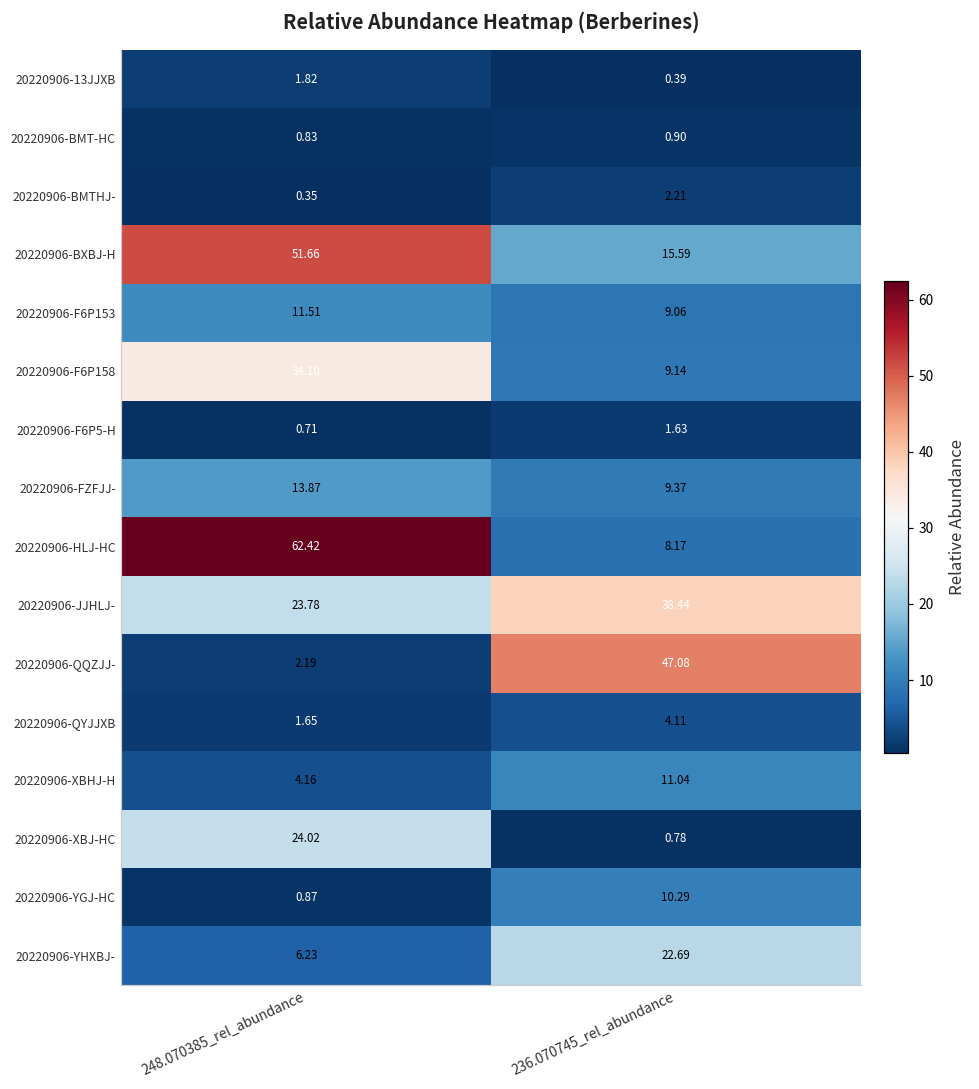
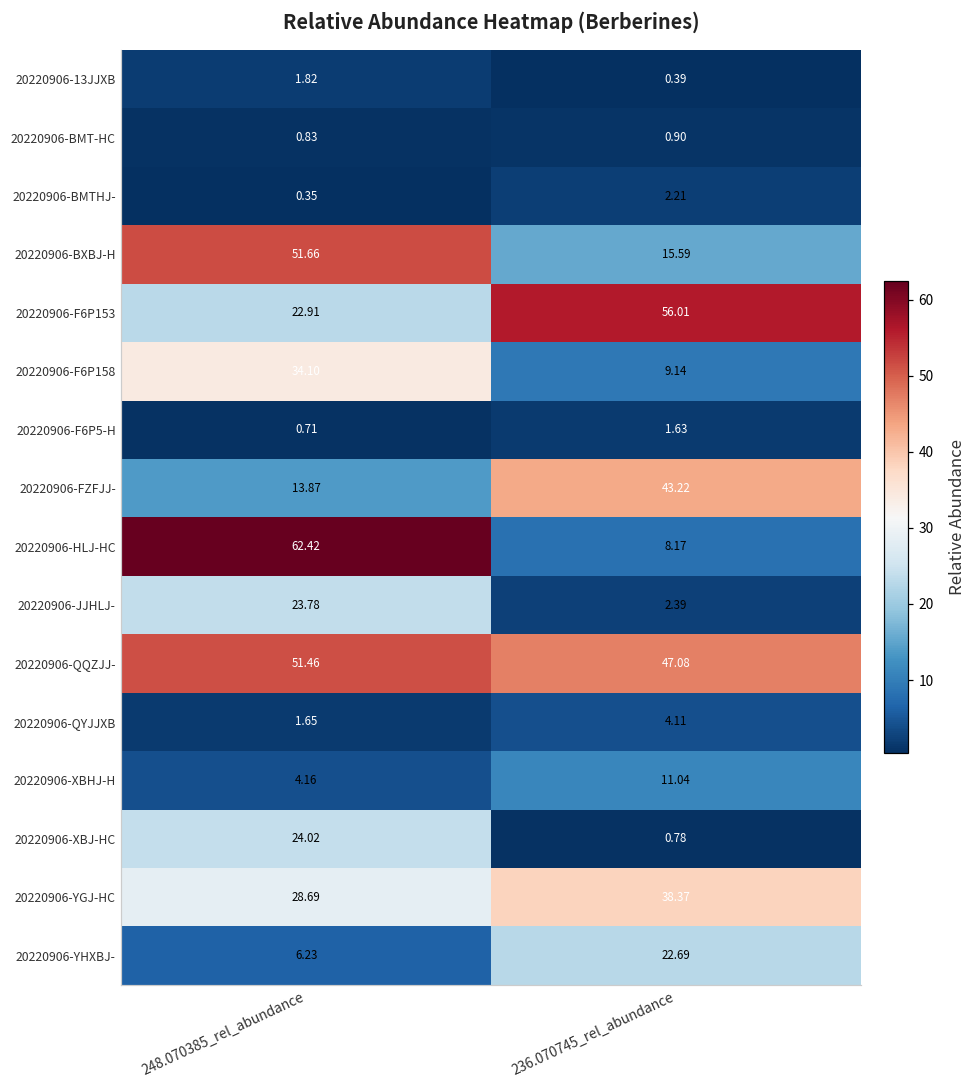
  {
    "20220906-13JJXB": {
      "248.070385_rel_abundance": 1.82,
      "236.070745_rel_abundance": 0.39
    },
    "20220906-BMT-HC": {
      "248.070385_rel_abundance": 0.83,
      "236.070745_rel_abundance": 0.90
    },
    "20220906-BMTHJ-": {
      "248.070385_rel_abundance": 0.35,
      "236.070745_rel_abundance": 2.21
    },
    "20220906-BXBJ-H": {
      "248.070385_rel_abundance": 51.66,
      "236.070745_rel_abundance": 15.59
    },
    "20220906-F6P153": {
-     "248.070385_rel_abundance": 11.51,
-     "236.070745_rel_abundance": 9.06
+     "248.070385_rel_abundance": 22.91,
+     "236.070745_rel_abundance": 56.01
    },
    "20220906-F6P158": {
      "236.070745_rel_abundance": 9.14
    },
    "20220906-F6P5-H": {
      "248.070385_rel_abundance": 0.71,
      "236.070745_rel_abundance": 1.63
    },
    "20220906-FZFJJ-": {
      "248.070385_rel_abundance": 13.87,
-     "236.070745_rel_abundance": 9.37
+     "236.070745_rel_abundance": 43.22
    },
    "20220906-HLJ-HC": {
      "248.070385_rel_abundance": 62.42,
      "236.070745_rel_abundance": 8.17
    },
    "20220906-JJHLJ-": {
      "248.070385_rel_abundance": 23.78,
-     "236.070745_rel_abundance": 38.44
+     "236.070745_rel_abundance": 2.39
    },
    "20220906-QQZJJ-": {
-     "248.070385_rel_abundance": 2.19,
+     "248.070385_rel_abundance": 51.46,
      "236.070745_rel_abundance": 47.08
    },
    "20220906-QYJJXB": {
      "248.070385_rel_abundance": 1.65,
      "236.070745_rel_abundance": 4.11
    },
    "20220906-XBHJ-H": {
      "248.070385_rel_abundance": 4.16,
      "236.070745_rel_abundance": 11.04
    },
    "20220906-XBJ-HC": {
      "248.070385_rel_abundance": 24.02,
      "236.070745_rel_abundance": 0.78
    },
    "20220906-YGJ-HC": {
-     "248.070385_rel_abundance": 0.87,
-     "236.070745_rel_abundance": 10.29
+     "248.070385_rel_abundance": 28.69,
+     "236.070745_rel_abundance": 38.37
    },
    "20220906-YHXBJ-": {
      "248.070385_rel_abundance": 6.23,
      "236.070745_rel_abundance": 22.69
    }
  }
